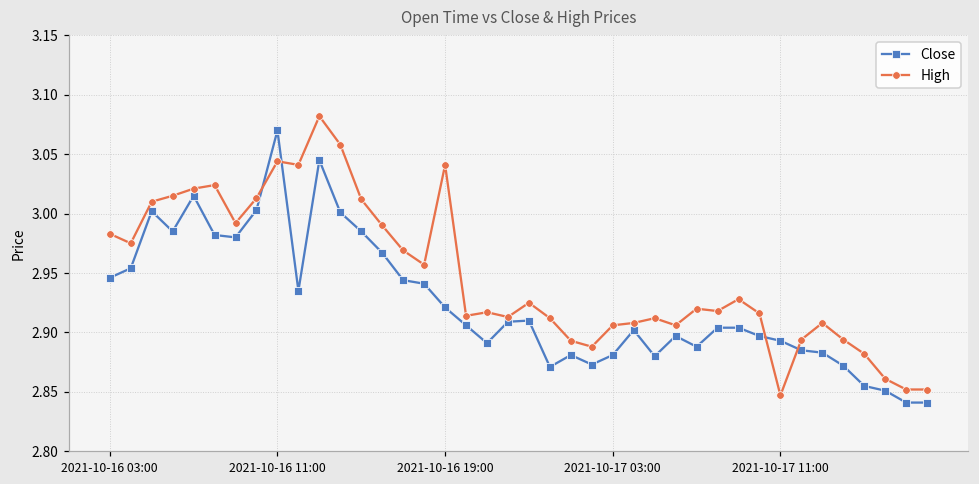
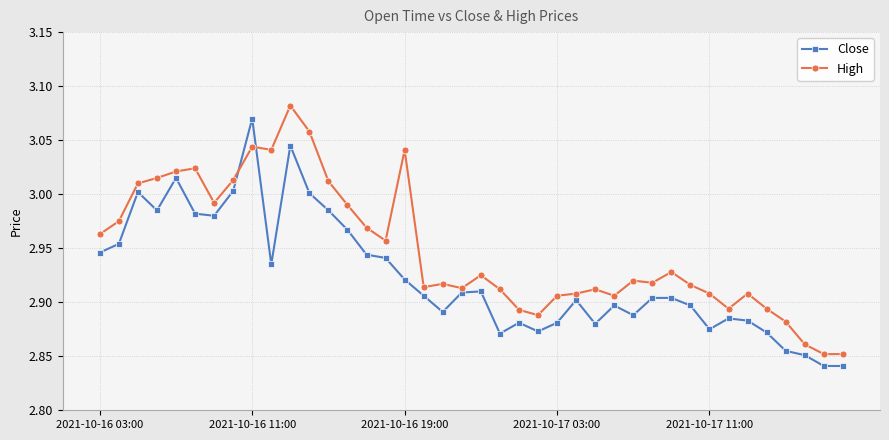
  {
    "Close": {
      "2021-10-16 03:00": 2.946,
      "2021-10-16 11:00": 3.070,
      "2021-10-16 19:00": 2.921,
      "2021-10-17 03:00": 2.881,
-     "2021-10-17 11:00": 2.893
+     "2021-10-17 11:00": 2.875
    },
    "High": {
-     "2021-10-16 03:00": 2.983,
+     "2021-10-16 03:00": 2.963,
      "2021-10-16 11:00": 3.044,
      "2021-10-16 19:00": 3.041,
      "2021-10-17 03:00": 2.906,
-     "2021-10-17 11:00": 2.847
+     "2021-10-17 11:00": 2.908
    }
  }
